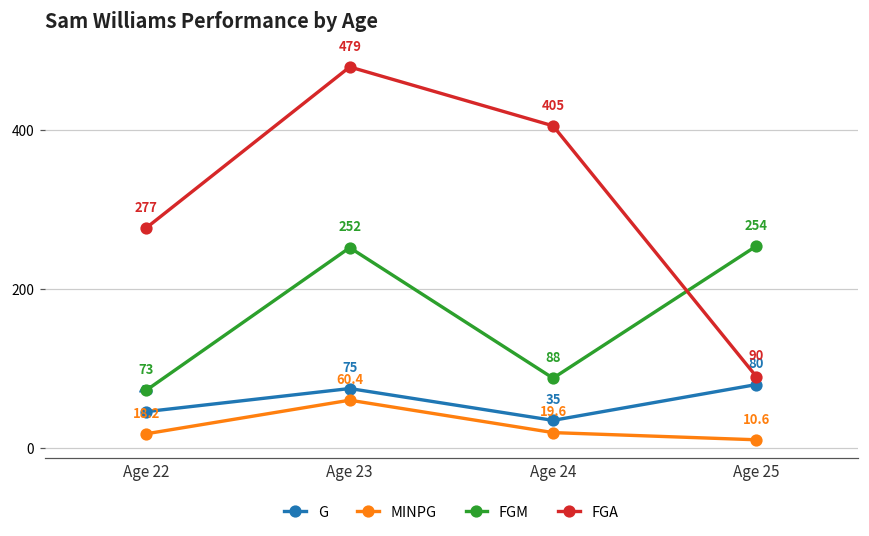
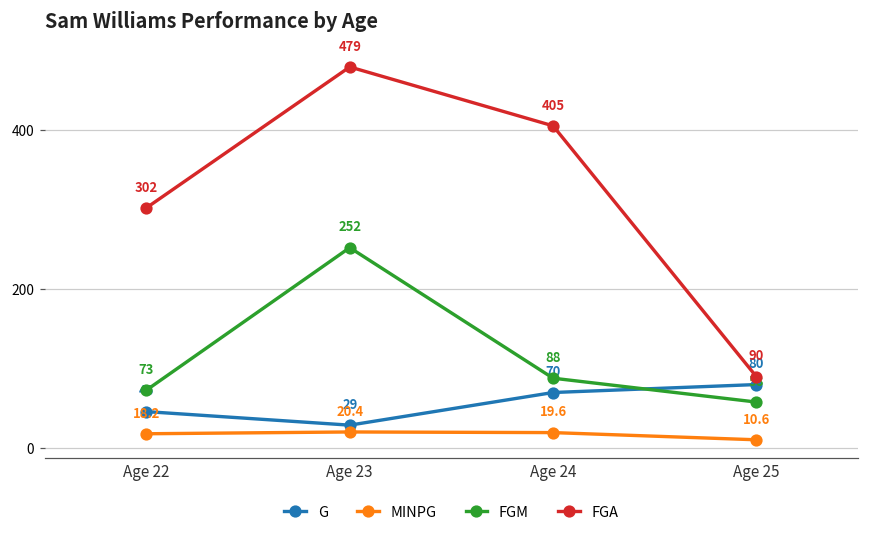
  {
    "G": {
-     "Age 23": 75,
-     "Age 24": 35
+     "Age 23": 29,
+     "Age 24": 70
    },
    "MINPG": {
-     "Age 23": 60.4,
+     "Age 23": 20.4,
      "Age 25": 10.6
    },
    "FGM": {
      "Age 22": 73,
      "Age 23": 252,
      "Age 24": 88,
-     "Age 25": 254
+     "Age 25": 58
    },
    "FGA": {
-     "Age 22": 277,
+     "Age 22": 302,
      "Age 23": 479,
      "Age 24": 405
    }
  }
